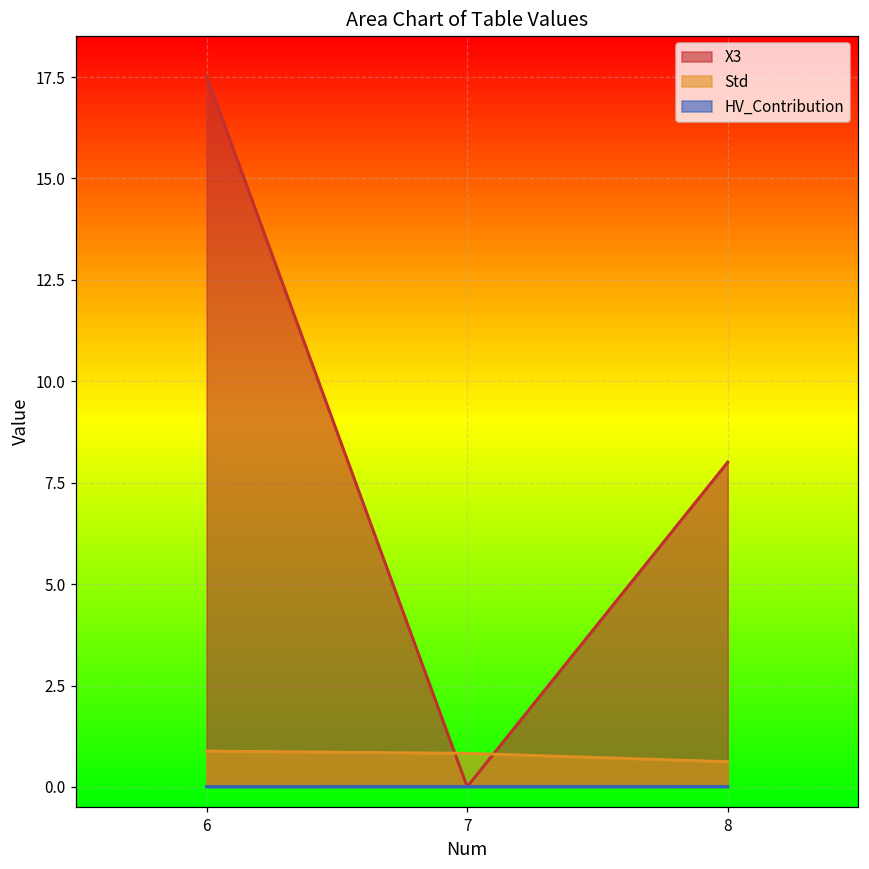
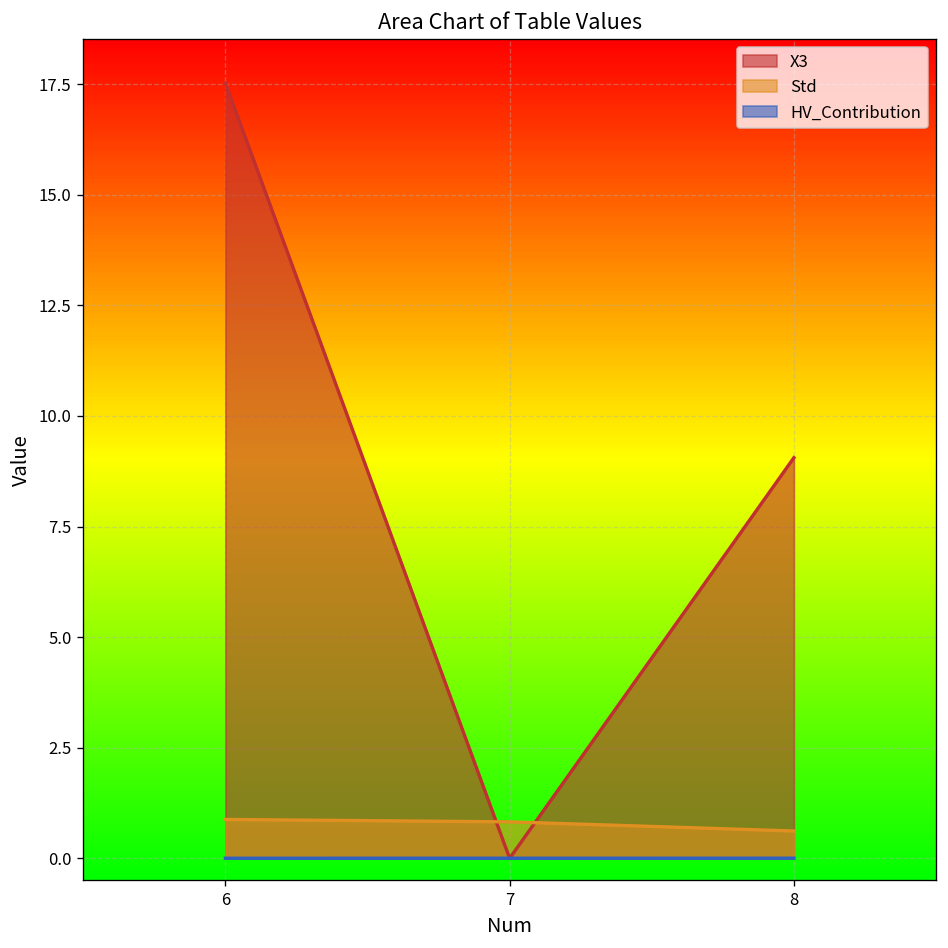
  {
    "X3": {
      "6": 17.5,
-     "8": 8.0
+     "8": 9.1
    },
    "Std": {
      "6": 0.9,
      "7": 0.8,
      "8": 0.6
    },
    "HV_Contribution": {
      "6": 0.0,
      "8": 0.0
    }
  }
